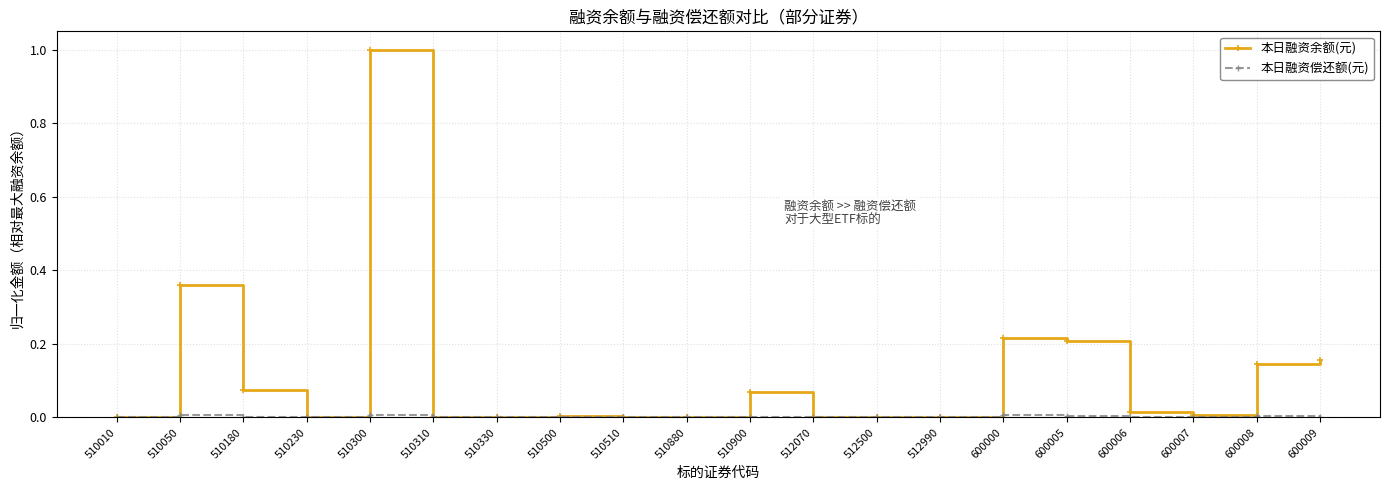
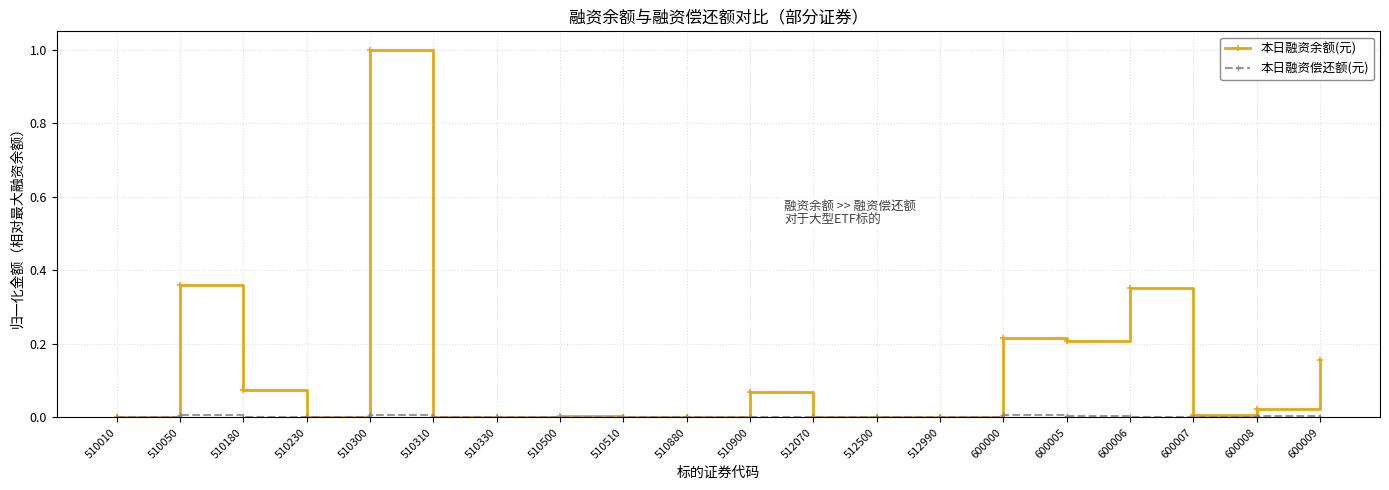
  {
    "本日融资余额(元)": {
      "510050": 0.36,
      "510180": 0.07,
      "510300": 1.00,
      "510900": 0.07,
      "600000": 0.22,
      "600005": 0.21,
-     "600006": 0.01,
-     "600008": 0.15,
+     "600006": 0.35,
+     "600008": 0.02,
      "600009": 0.16
    },
    "本日融资偿还额(元)": {
      "510050": 0.01,
      "510180": 0.00,
      "510300": 0.01,
      "510900": 0.00,
      "600000": 0.01,
      "600005": 0.00,
      "600006": 0.00,
      "600008": 0.00,
      "600009": 0.00
    }
  }
